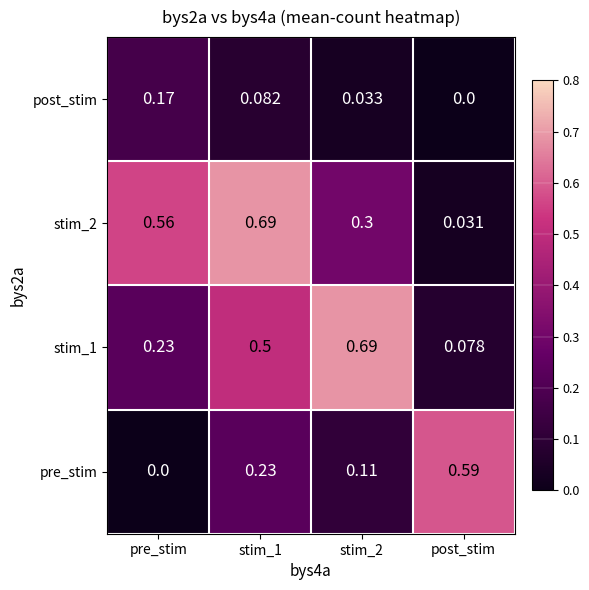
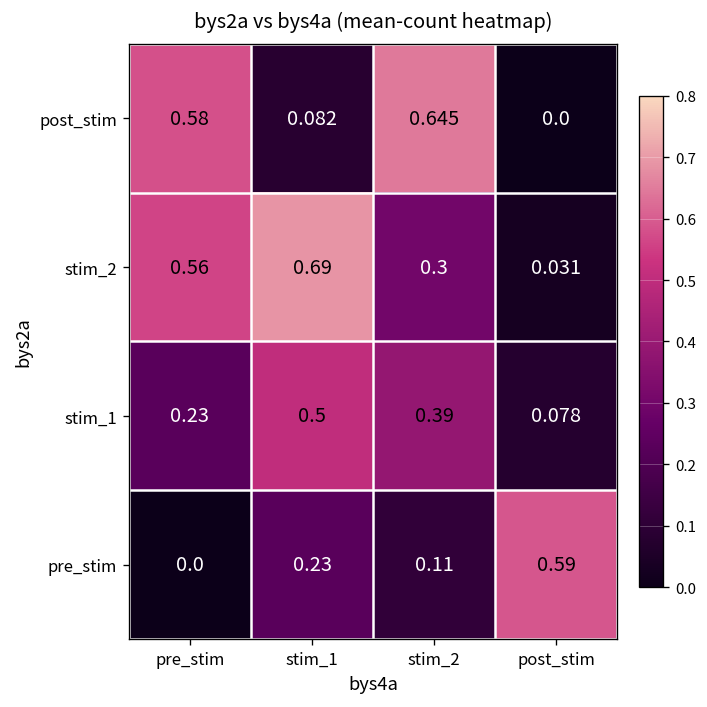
  {
    "post_stim": {
-     "pre_stim": 0.17,
+     "pre_stim": 0.58,
      "stim_1": 0.082,
-     "stim_2": 0.033,
+     "stim_2": 0.645,
      "post_stim": 0.0
    },
    "stim_2": {
      "pre_stim": 0.56,
      "stim_1": 0.69,
      "stim_2": 0.3,
      "post_stim": 0.031
    },
    "stim_1": {
      "pre_stim": 0.23,
      "stim_1": 0.5,
-     "stim_2": 0.69,
+     "stim_2": 0.39,
      "post_stim": 0.078
    },
    "pre_stim": {
      "pre_stim": 0.0,
      "stim_1": 0.23,
      "stim_2": 0.11,
      "post_stim": 0.59
    }
  }
